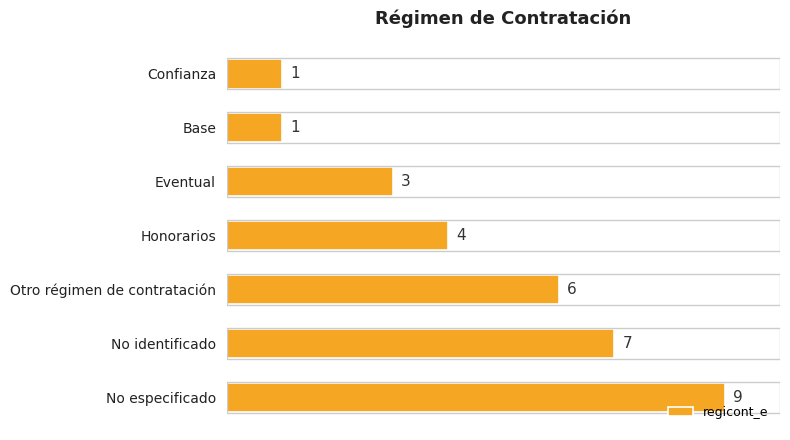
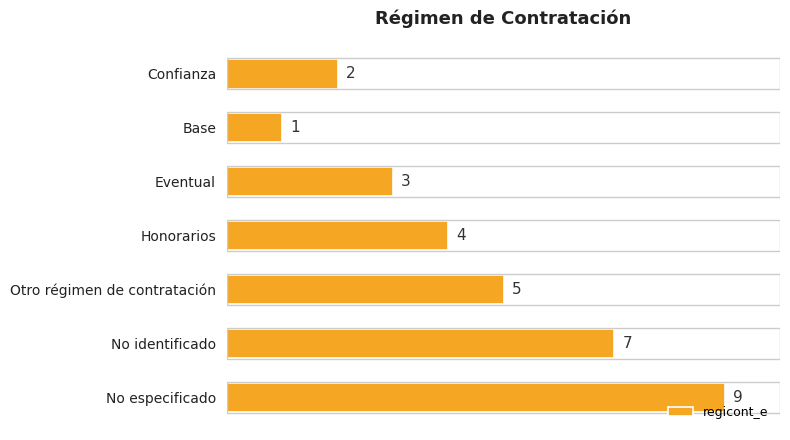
  {
-   "Confianza": 1,
+   "Confianza": 2,
    "Base": 1,
    "Eventual": 3,
    "Honorarios": 4,
-   "Otro régimen de contratación": 6,
+   "Otro régimen de contratación": 5,
    "No identificado": 7,
    "No especificado": 9
  }
